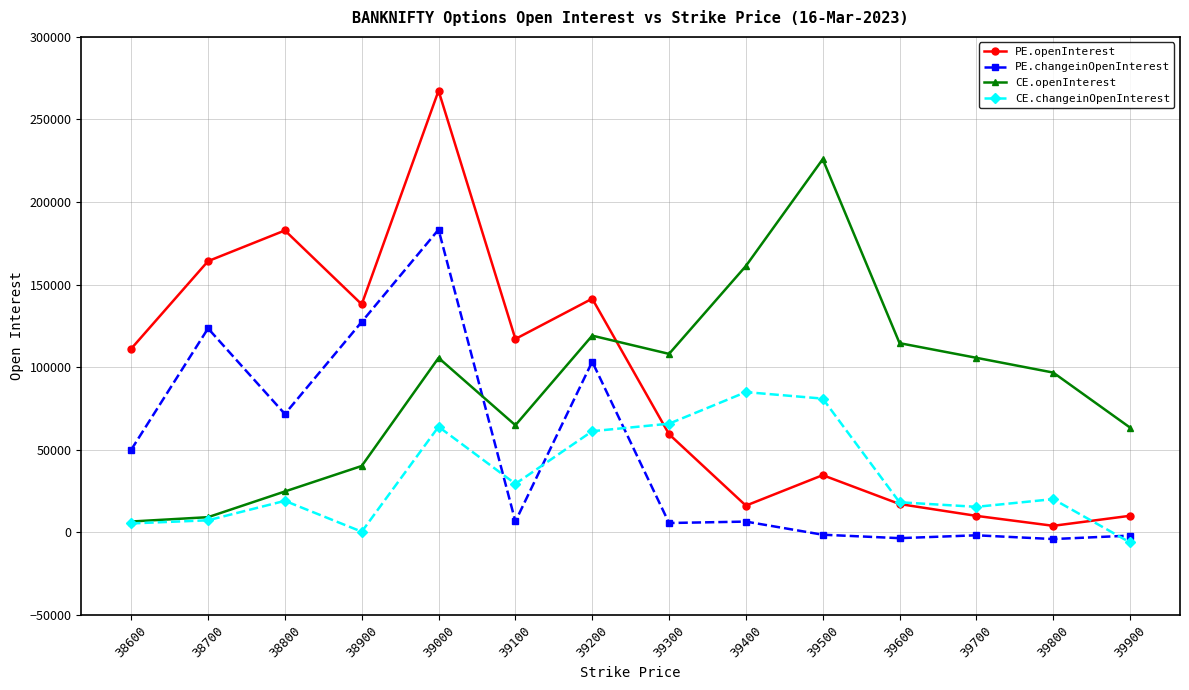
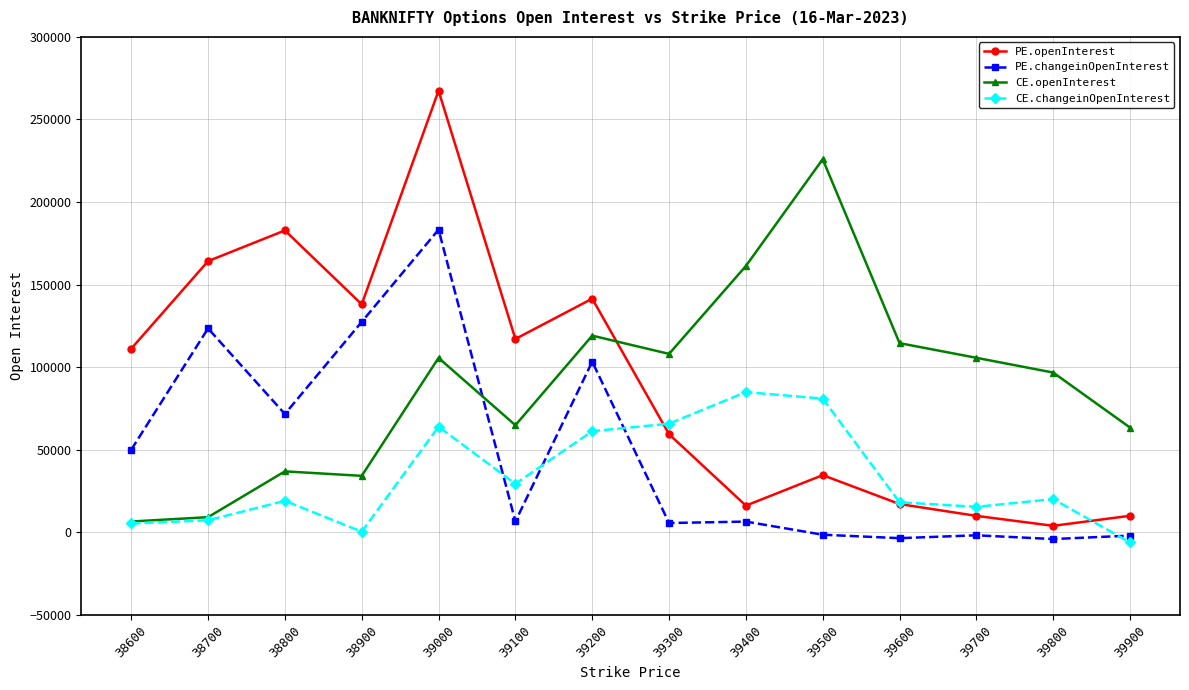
  {
    "PE.openInterest": {
      "38600": 111000,
      "38700": 164000,
      "38800": 183000,
      "38900": 138000,
      "39000": 267000,
      "39100": 117000,
      "39200": 142000,
      "39300": 59000,
      "39400": 16000,
      "39500": 35000,
      "39700": 10000,
      "39800": 4000,
      "39900": 10000
    },
    "PE.changeinOpenInterest": {
      "38600": 50000,
      "38700": 124000,
      "38800": 72000,
      "38900": 127000,
      "39000": 183000,
      "39100": 7000,
      "39200": 103000,
      "39300": 6000,
      "39400": 7000,
      "39500": -1000,
      "39600": -3000,
      "39700": -2000,
      "39800": -4000,
      "39900": -2000
    },
    "CE.openInterest": {
      "38700": 9000,
-     "38800": 25000,
-     "38900": 40000,
+     "38800": 37000,
+     "38900": 34000,
      "39000": 106000,
      "39100": 65000,
      "39200": 119000,
      "39300": 108000,
      "39400": 161000,
      "39500": 226000,
      "39600": 115000,
      "39700": 106000,
      "39800": 97000,
      "39900": 63000
    },
    "CE.changeinOpenInterest": {
      "38700": 7000,
      "38800": 19000,
      "38900": 0,
      "39000": 64000,
      "39100": 29000,
      "39200": 61000,
      "39300": 66000,
      "39400": 85000,
      "39500": 81000,
      "39700": 15000,
      "39800": 20000,
      "39900": -6000
    }
  }
